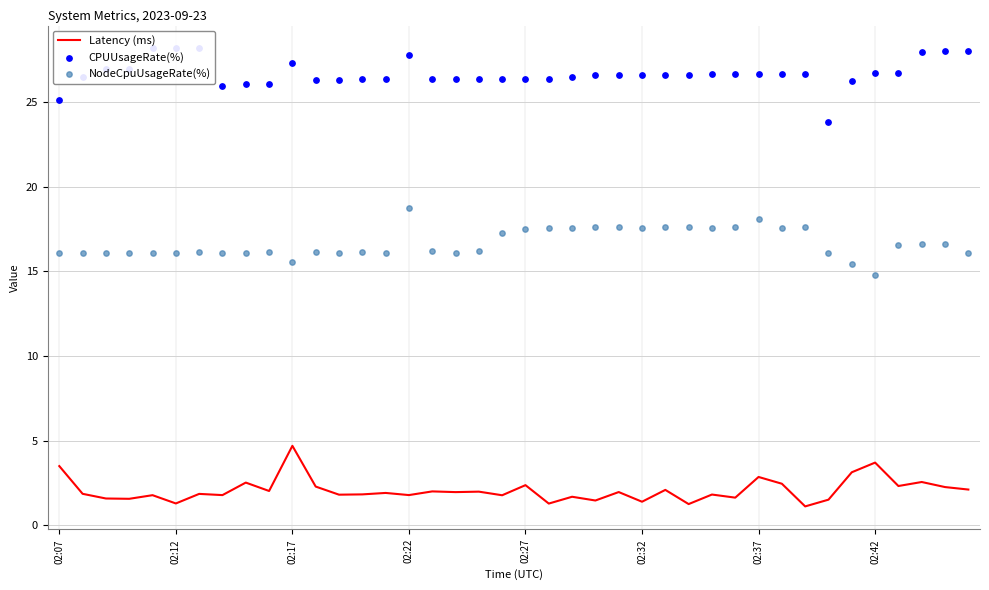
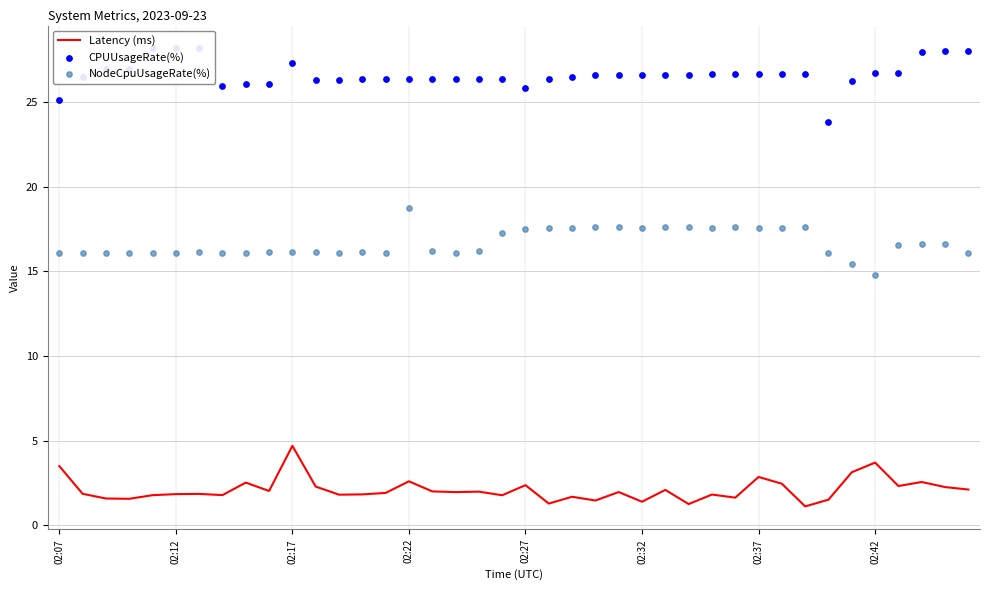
  {
    "Latency (ms)": {
      "02:07": 3.5,
-     "02:12": 1.3,
+     "02:12": 1.8,
      "02:17": 4.7,
-     "02:22": 1.8,
+     "02:22": 2.6,
      "02:27": 2.4,
      "02:32": 1.4,
      "02:37": 2.8,
      "02:42": 3.7
    },
    "CPUUsageRate(%)": {
-     "02:22": 27.8,
-     "02:27": 26.4
+     "02:22": 26.4,
+     "02:27": 25.9
    },
    "NodeCpuUsageRate(%)": {
-     "02:17": 15.5,
-     "02:37": 18.1
+     "02:17": 16.1,
+     "02:37": 17.6
    }
  }
